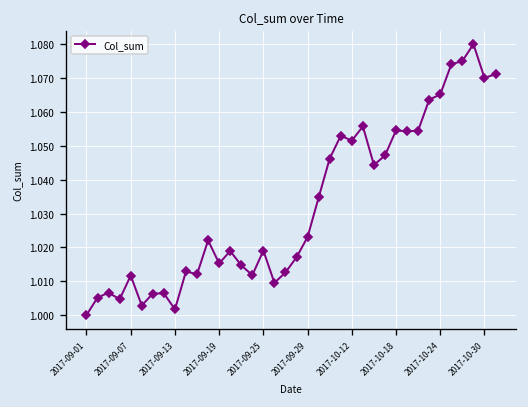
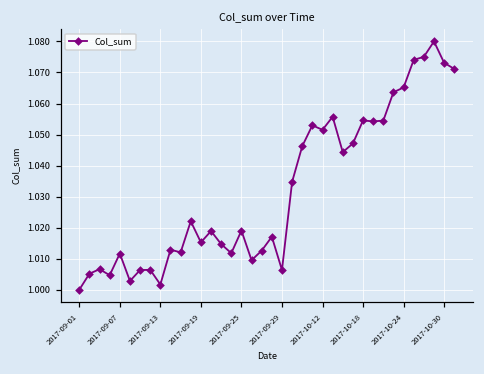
  {
    "2017-09-01": 1.000,
    "2017-09-07": 1.012,
    "2017-09-13": 1.002,
    "2017-09-19": 1.015,
    "2017-09-25": 1.019,
-   "2017-09-29": 1.023,
+   "2017-09-29": 1.006,
    "2017-10-12": 1.052,
    "2017-10-18": 1.055,
    "2017-10-24": 1.065,
-   "2017-10-30": 1.070
+   "2017-10-30": 1.073
  }
